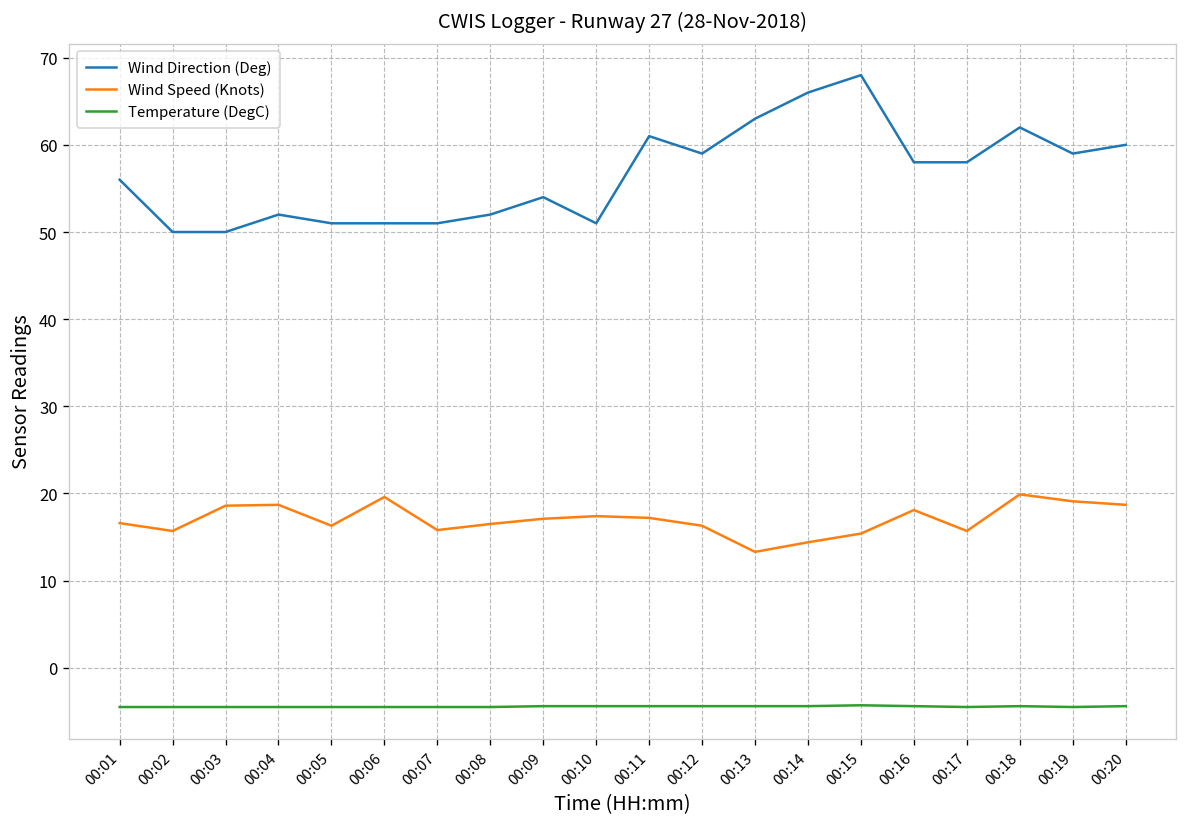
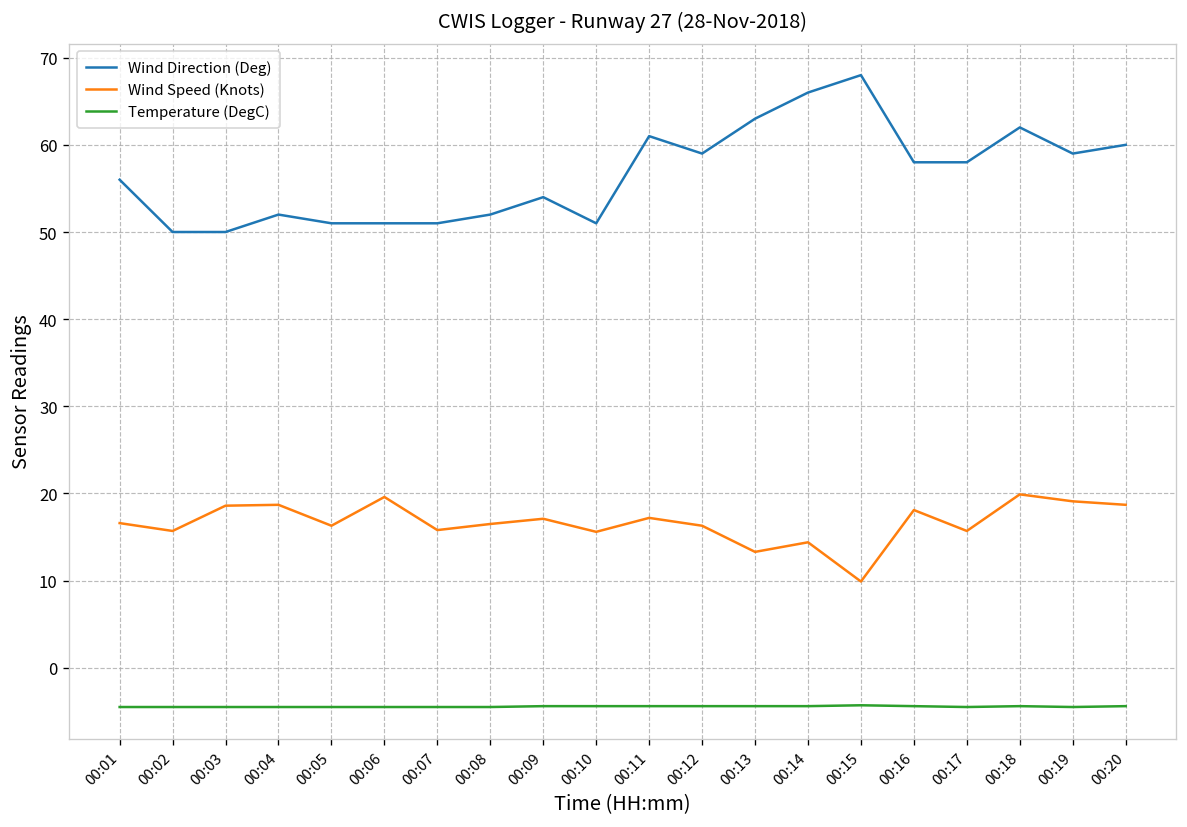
  {
    "Wind Direction (Deg)": {
      "00:01": 56,
      "00:02": 50,
      "00:03": 50,
      "00:04": 52,
      "00:05": 51,
      "00:06": 51,
      "00:07": 51,
      "00:08": 52,
      "00:09": 54,
      "00:10": 51,
      "00:11": 61,
      "00:12": 59,
      "00:13": 63,
      "00:14": 66,
      "00:15": 68,
      "00:16": 58,
      "00:17": 58,
      "00:18": 62,
      "00:19": 59,
      "00:20": 60
    },
    "Wind Speed (Knots)": {
      "00:01": 17,
      "00:02": 16,
      "00:03": 19,
      "00:04": 19,
      "00:05": 16,
      "00:06": 20,
      "00:07": 16,
      "00:08": 17,
      "00:09": 17,
-     "00:10": 17,
+     "00:10": 16,
      "00:11": 17,
      "00:12": 16,
      "00:13": 13,
      "00:14": 14,
-     "00:15": 15,
+     "00:15": 10,
      "00:16": 18,
      "00:17": 16,
      "00:18": 20,
      "00:19": 19,
      "00:20": 19
    },
    "Temperature (DegC)": {
      "00:01": -5,
      "00:02": -5,
      "00:03": -5,
      "00:04": -5,
      "00:05": -5,
      "00:06": -5,
      "00:07": -5,
      "00:08": -5,
      "00:09": -4,
      "00:10": -4,
      "00:11": -4,
      "00:12": -4,
      "00:13": -4,
      "00:14": -4,
      "00:15": -4,
      "00:16": -4,
      "00:17": -5,
      "00:18": -4,
      "00:19": -5,
      "00:20": -4
    }
  }
